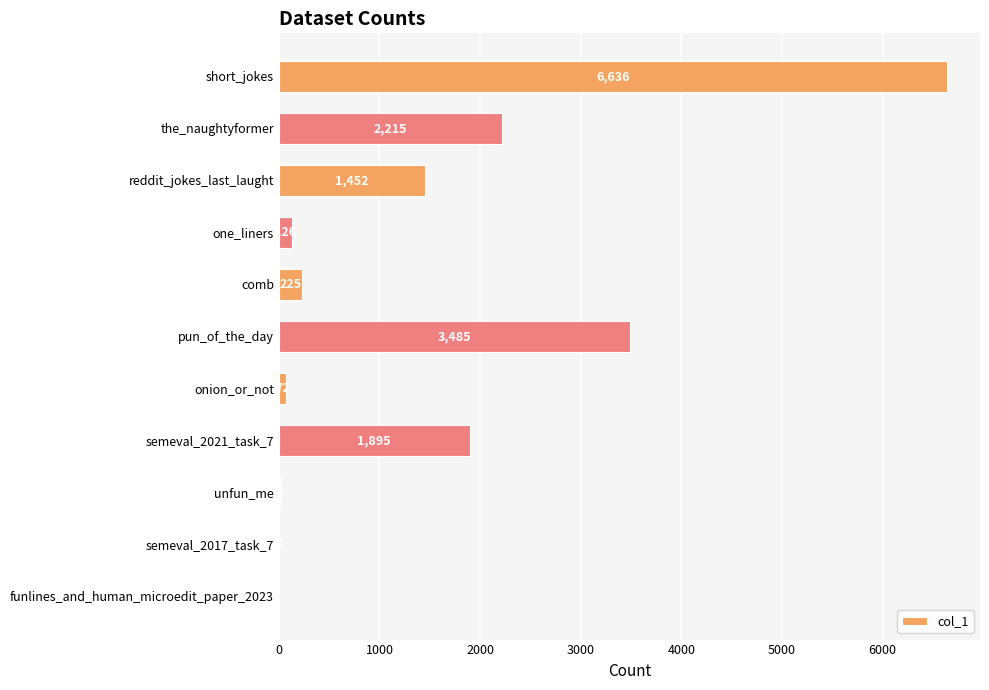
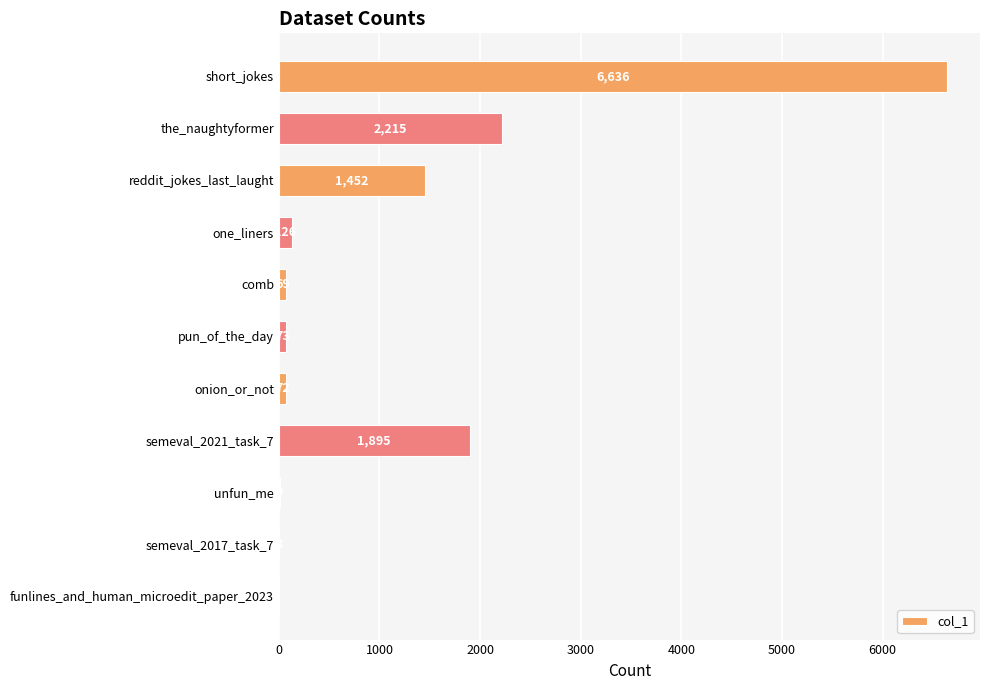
  {
    "one_liners": 130,
-   "comb": 230,
-   "pun_of_the_day": 3490,
+   "comb": 70,
+   "pun_of_the_day": 70,
    "onion_or_not": 70,
    "funlines_and_human_microedit_paper_2023": 0
  }
